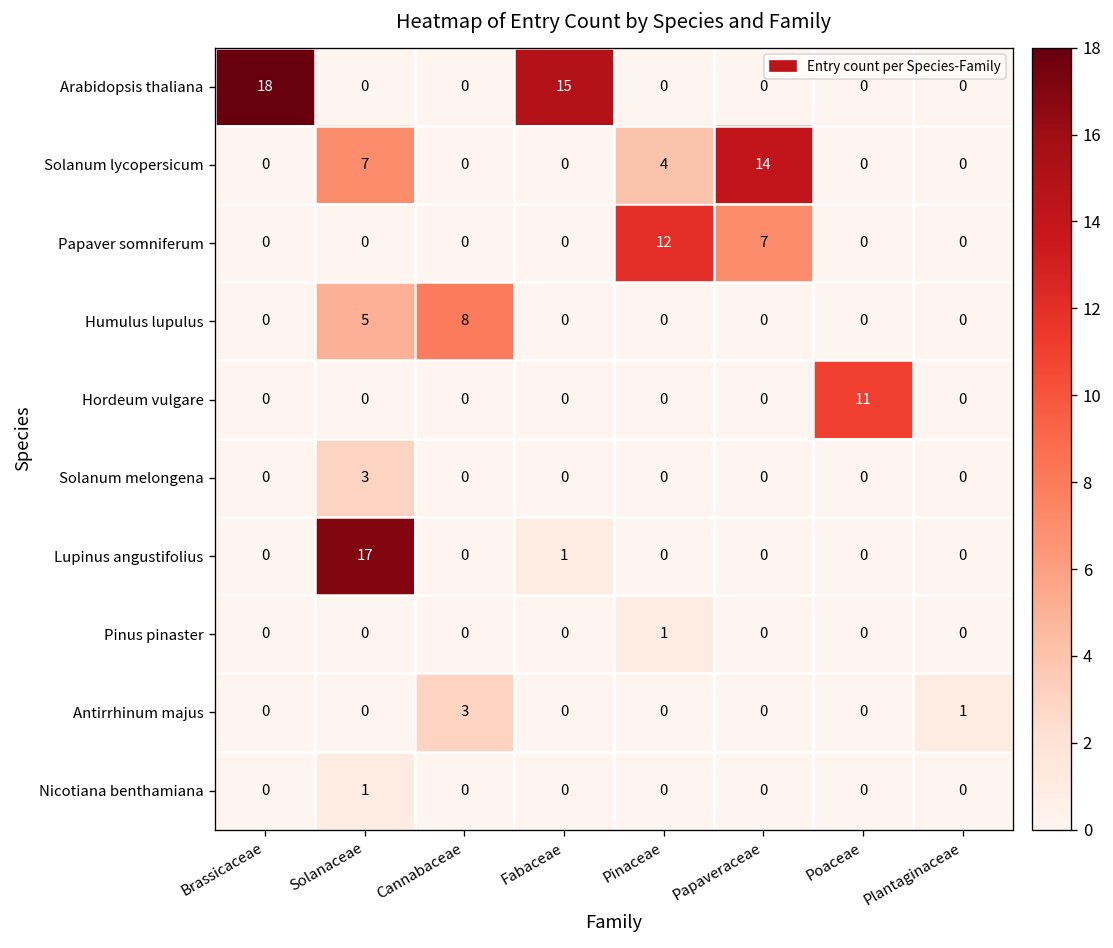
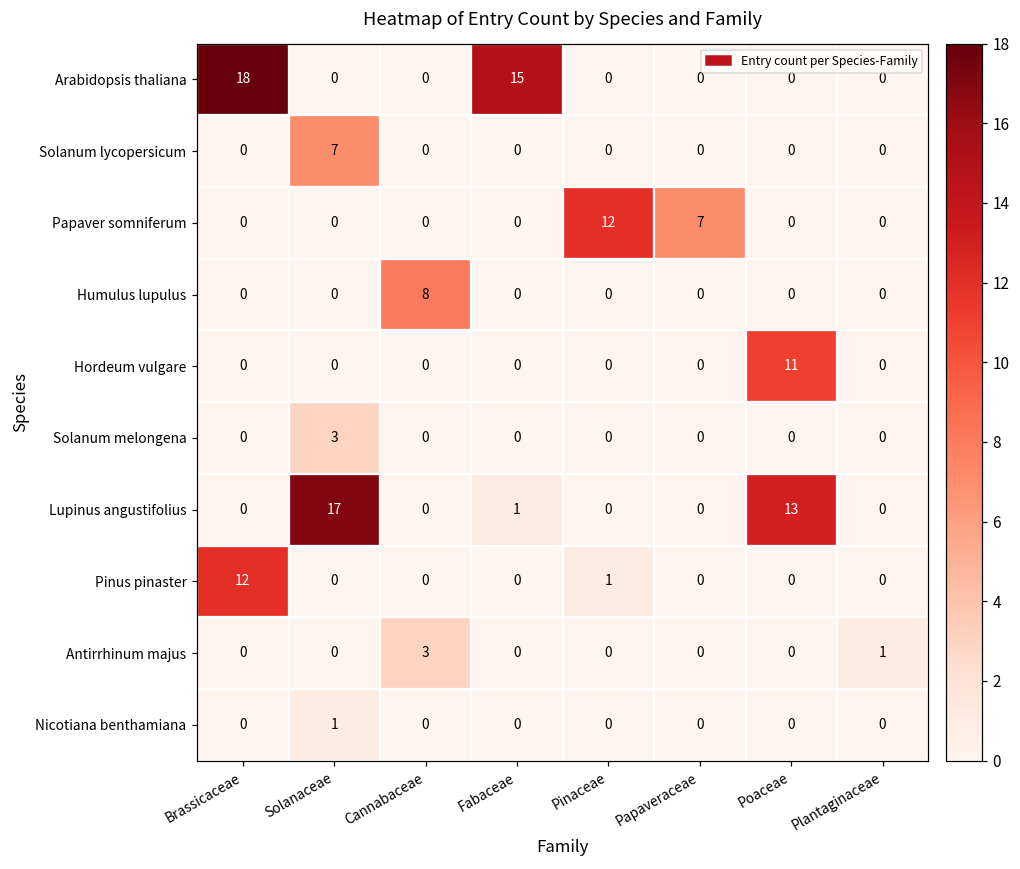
  {
    "Arabidopsis thaliana": {
      "Brassicaceae": 18,
      "Solanaceae": 0,
      "Cannabaceae": 0,
      "Fabaceae": 15,
      "Pinaceae": 0,
      "Papaveraceae": 0,
      "Poaceae": 0,
      "Plantaginaceae": 0
    },
    "Solanum lycopersicum": {
      "Brassicaceae": 0,
      "Solanaceae": 7,
      "Cannabaceae": 0,
      "Fabaceae": 0,
-     "Pinaceae": 4,
-     "Papaveraceae": 14,
+     "Pinaceae": 0,
+     "Papaveraceae": 0,
      "Poaceae": 0,
      "Plantaginaceae": 0
    },
    "Papaver somniferum": {
      "Brassicaceae": 0,
      "Solanaceae": 0,
      "Cannabaceae": 0,
      "Fabaceae": 0,
      "Pinaceae": 12,
      "Papaveraceae": 7,
      "Poaceae": 0,
      "Plantaginaceae": 0
    },
    "Humulus lupulus": {
      "Brassicaceae": 0,
-     "Solanaceae": 5,
+     "Solanaceae": 0,
      "Cannabaceae": 8,
      "Fabaceae": 0,
      "Pinaceae": 0,
      "Papaveraceae": 0,
      "Poaceae": 0,
      "Plantaginaceae": 0
    },
    "Hordeum vulgare": {
      "Brassicaceae": 0,
      "Solanaceae": 0,
      "Cannabaceae": 0,
      "Fabaceae": 0,
      "Pinaceae": 0,
      "Papaveraceae": 0,
      "Poaceae": 11,
      "Plantaginaceae": 0
    },
    "Solanum melongena": {
      "Brassicaceae": 0,
      "Solanaceae": 3,
      "Cannabaceae": 0,
      "Fabaceae": 0,
      "Pinaceae": 0,
      "Papaveraceae": 0,
      "Poaceae": 0,
      "Plantaginaceae": 0
    },
    "Lupinus angustifolius": {
      "Brassicaceae": 0,
      "Solanaceae": 17,
      "Cannabaceae": 0,
      "Fabaceae": 1,
      "Pinaceae": 0,
      "Papaveraceae": 0,
-     "Poaceae": 0,
+     "Poaceae": 13,
      "Plantaginaceae": 0
    },
    "Pinus pinaster": {
-     "Brassicaceae": 0,
+     "Brassicaceae": 12,
      "Solanaceae": 0,
      "Cannabaceae": 0,
      "Fabaceae": 0,
      "Pinaceae": 1,
      "Papaveraceae": 0,
      "Poaceae": 0,
      "Plantaginaceae": 0
    },
    "Antirrhinum majus": {
      "Brassicaceae": 0,
      "Solanaceae": 0,
      "Cannabaceae": 3,
      "Fabaceae": 0,
      "Pinaceae": 0,
      "Papaveraceae": 0,
      "Poaceae": 0,
      "Plantaginaceae": 1
    },
    "Nicotiana benthamiana": {
      "Brassicaceae": 0,
      "Solanaceae": 1,
      "Cannabaceae": 0,
      "Fabaceae": 0,
      "Pinaceae": 0,
      "Papaveraceae": 0,
      "Poaceae": 0,
      "Plantaginaceae": 0
    }
  }
